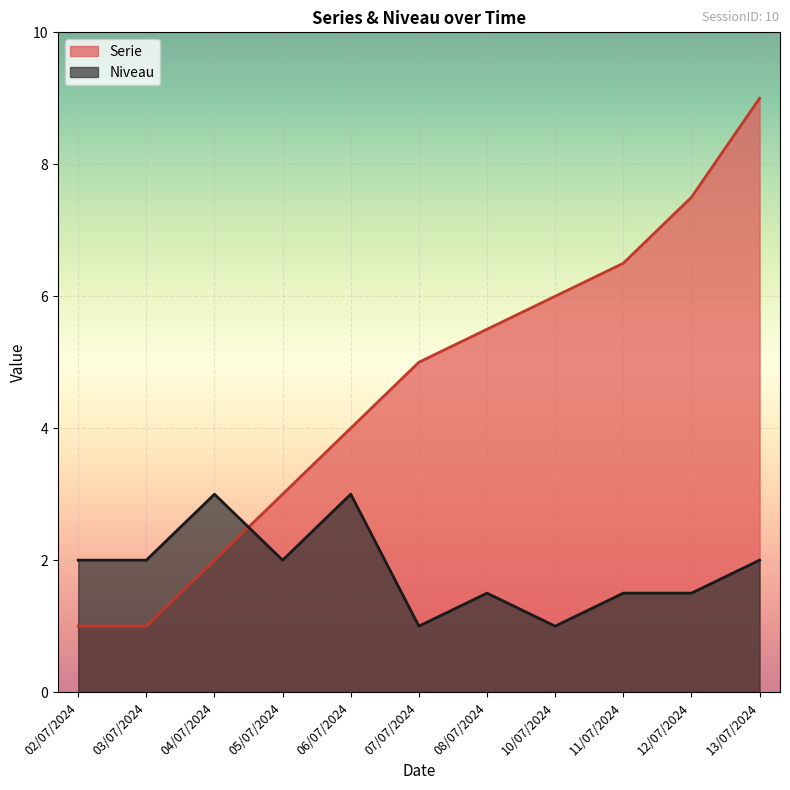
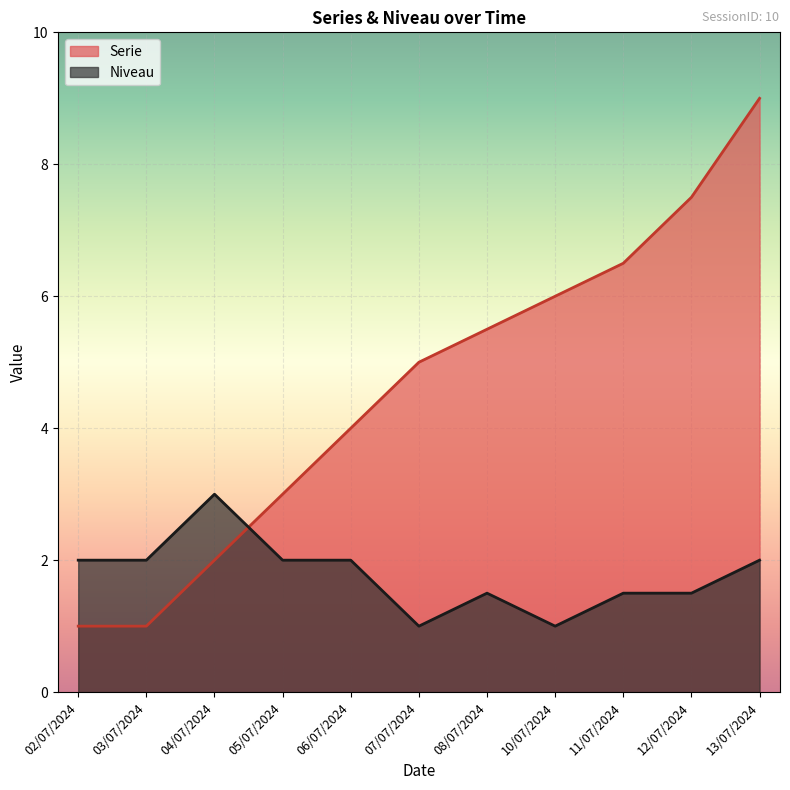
  {
    "Serie": {
      "02/07/2024": 1,
      "03/07/2024": 1,
      "04/07/2024": 2,
      "05/07/2024": 3,
      "06/07/2024": 4,
      "07/07/2024": 5,
      "08/07/2024": 5.5,
      "10/07/2024": 6,
      "11/07/2024": 6.5,
      "12/07/2024": 7.5,
      "13/07/2024": 9
    },
    "Niveau": {
      "02/07/2024": 2,
      "03/07/2024": 2,
      "04/07/2024": 3,
      "05/07/2024": 2,
-     "06/07/2024": 3,
+     "06/07/2024": 2,
      "07/07/2024": 1,
      "08/07/2024": 1.5,
      "10/07/2024": 1,
      "11/07/2024": 1.5,
      "12/07/2024": 1.5,
      "13/07/2024": 2
    }
  }
